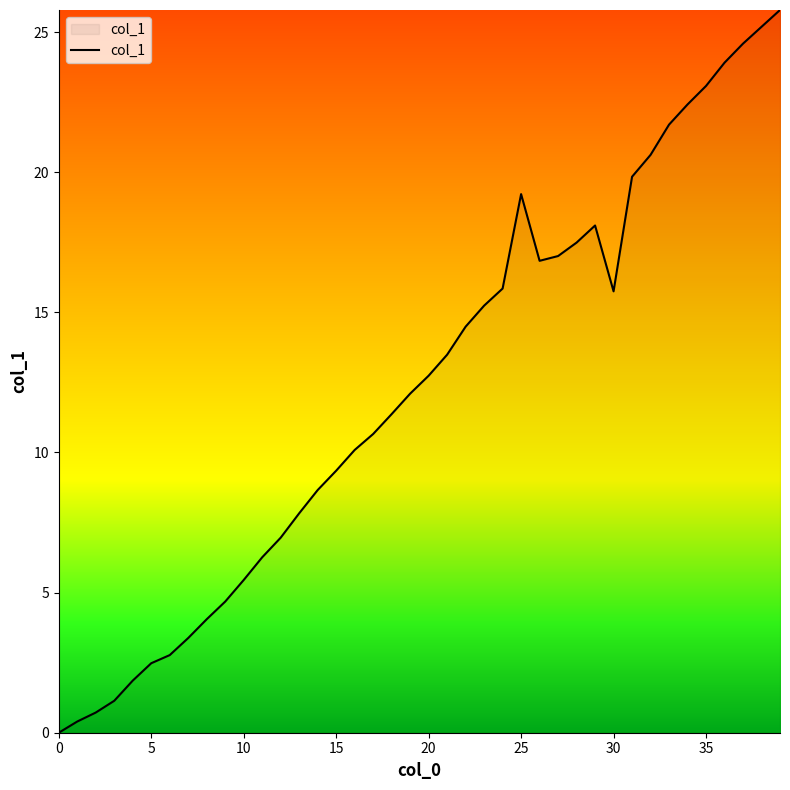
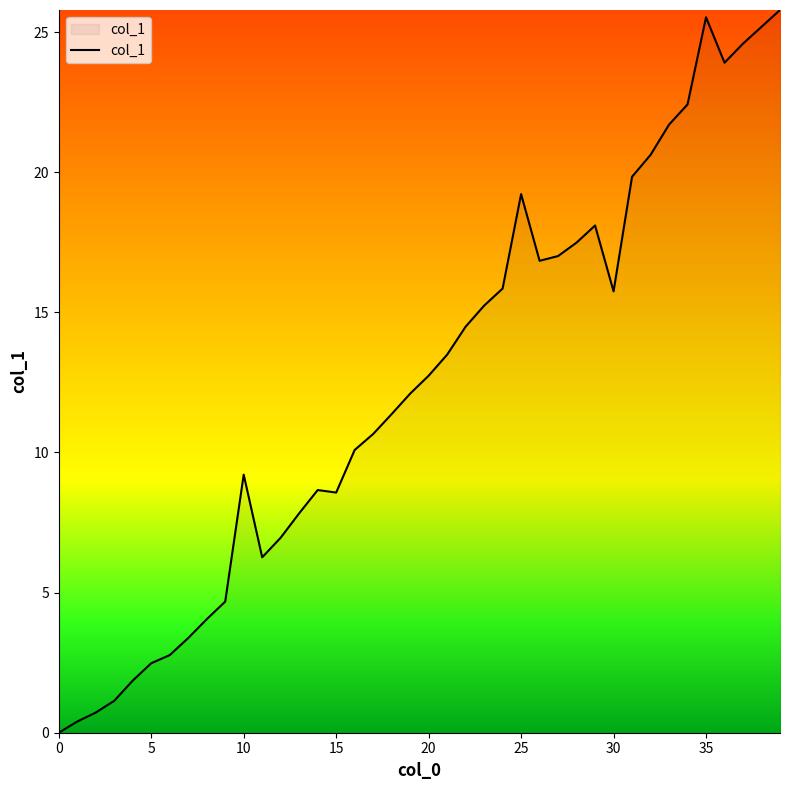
  {
    "0": 0.0,
    "5": 2.5,
-   "10": 5.5,
-   "15": 9.4,
+   "10": 9.2,
+   "15": 8.6,
    "20": 12.7,
    "25": 19.2,
    "30": 15.8,
-   "35": 23.1
+   "35": 25.5
  }
